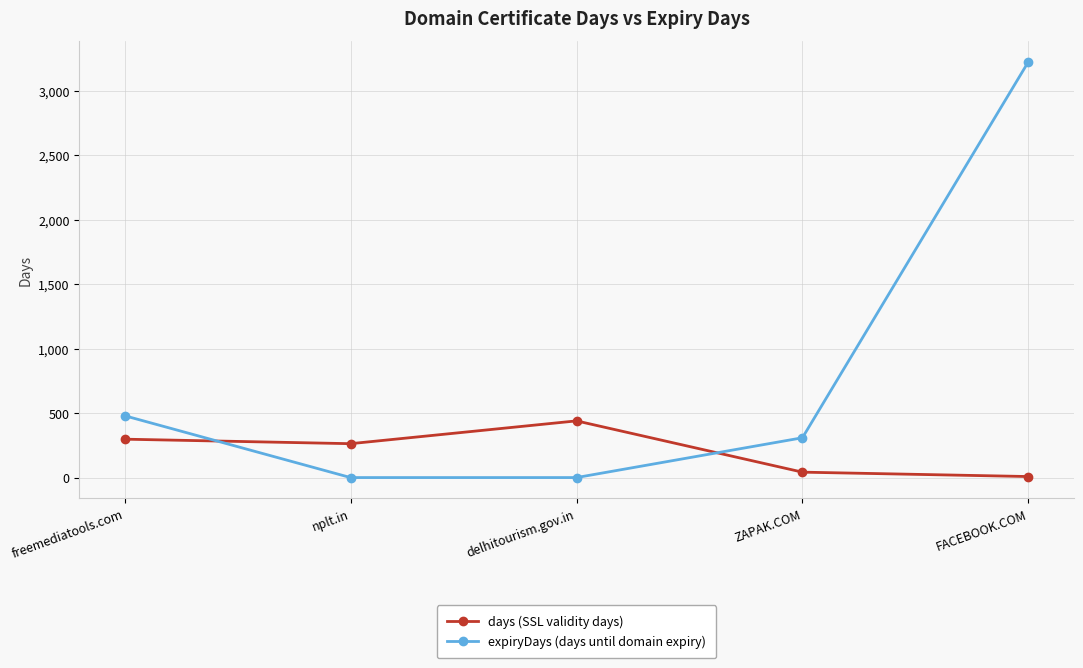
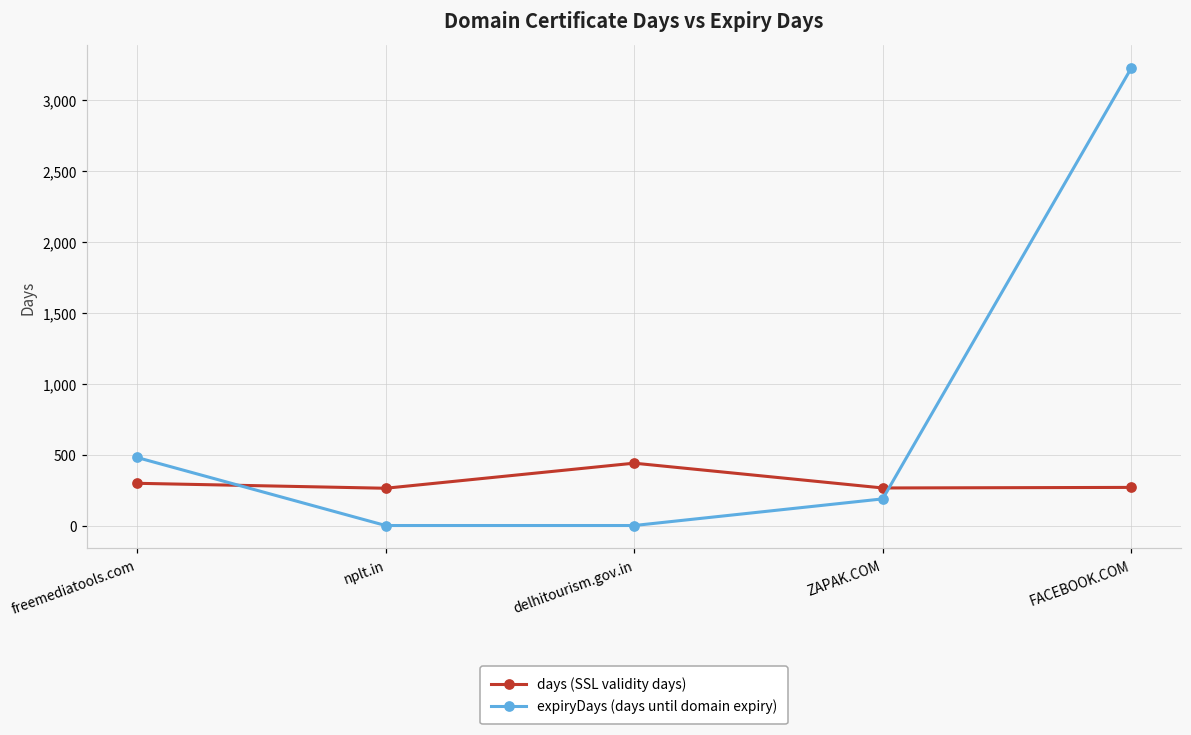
  {
    "days (SSL validity days)": {
      "freemediatools.com": "300",
      "nplt.in": "260",
      "delhitourism.gov.in": "440",
-     "ZAPAK.COM": "40",
-     "FACEBOOK.COM": "10"
+     "ZAPAK.COM": "270",
+     "FACEBOOK.COM": "270"
    },
    "expiryDays (days until domain expiry)": {
      "freemediatools.com": "480",
      "nplt.in": "0",
      "delhitourism.gov.in": "0",
-     "ZAPAK.COM": "310",
+     "ZAPAK.COM": "190",
      "FACEBOOK.COM": "3,230"
    }
  }
